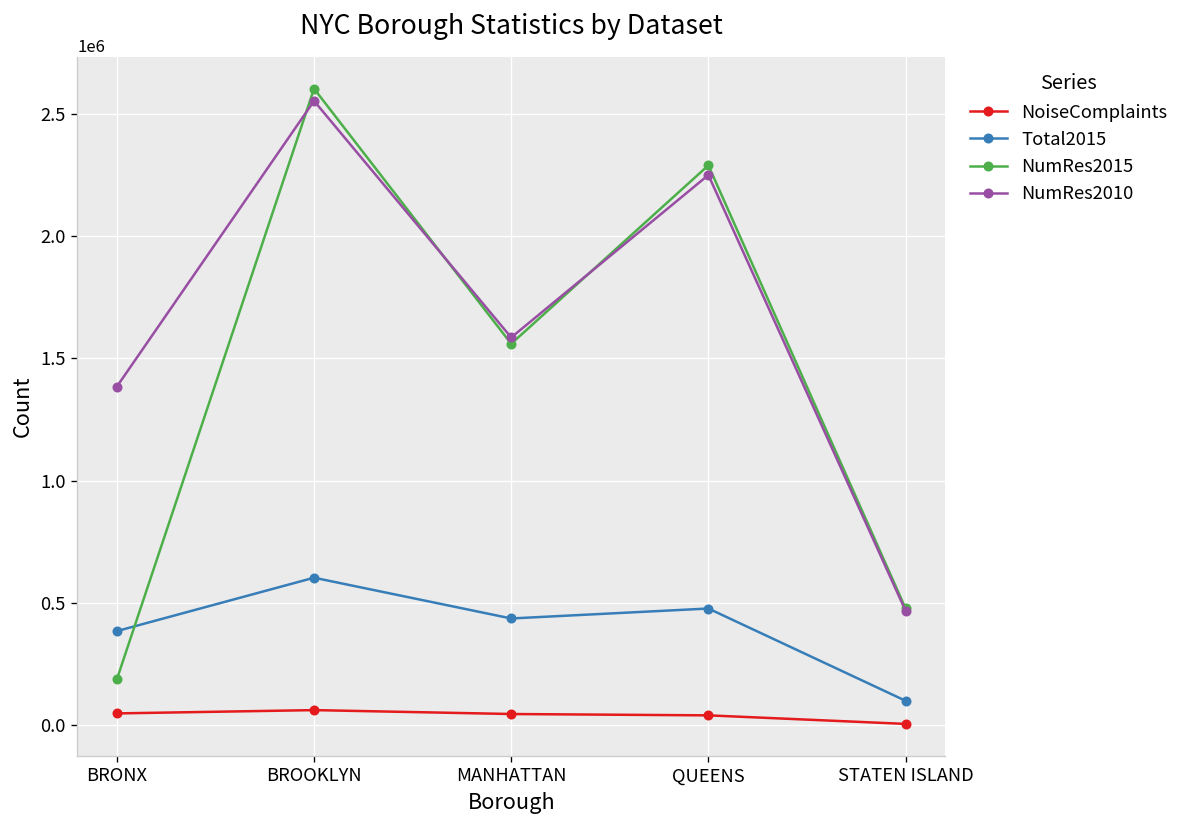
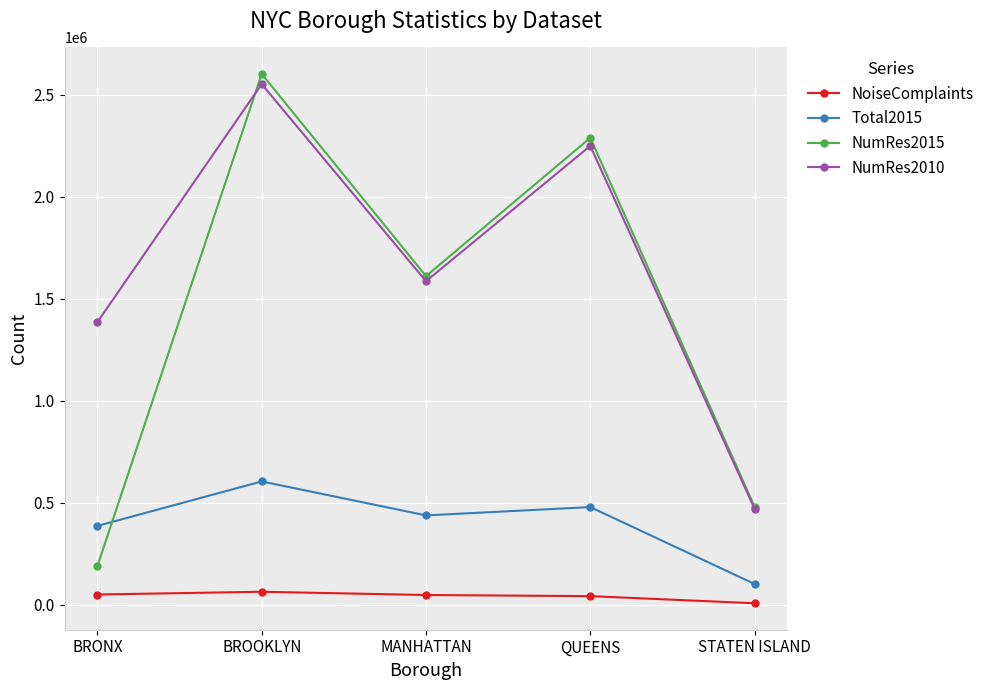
  {
    "NoiseComplaints": {
      "BRONX": 50000,
      "BROOKLYN": 60000,
      "MANHATTAN": 50000,
      "QUEENS": 40000,
      "STATEN ISLAND": 10000
    },
    "Total2015": {
      "BRONX": 390000,
      "BROOKLYN": 600000,
      "MANHATTAN": 440000,
      "QUEENS": 480000,
      "STATEN ISLAND": 100000
    },
    "NumRes2015": {
      "BRONX": 190000,
      "BROOKLYN": 2600000,
-     "MANHATTAN": 1560000,
+     "MANHATTAN": 1610000,
      "QUEENS": 2290000
    },
    "NumRes2010": {
      "BRONX": 1390000,
      "BROOKLYN": 2550000,
      "MANHATTAN": 1590000,
      "QUEENS": 2250000
    }
  }
